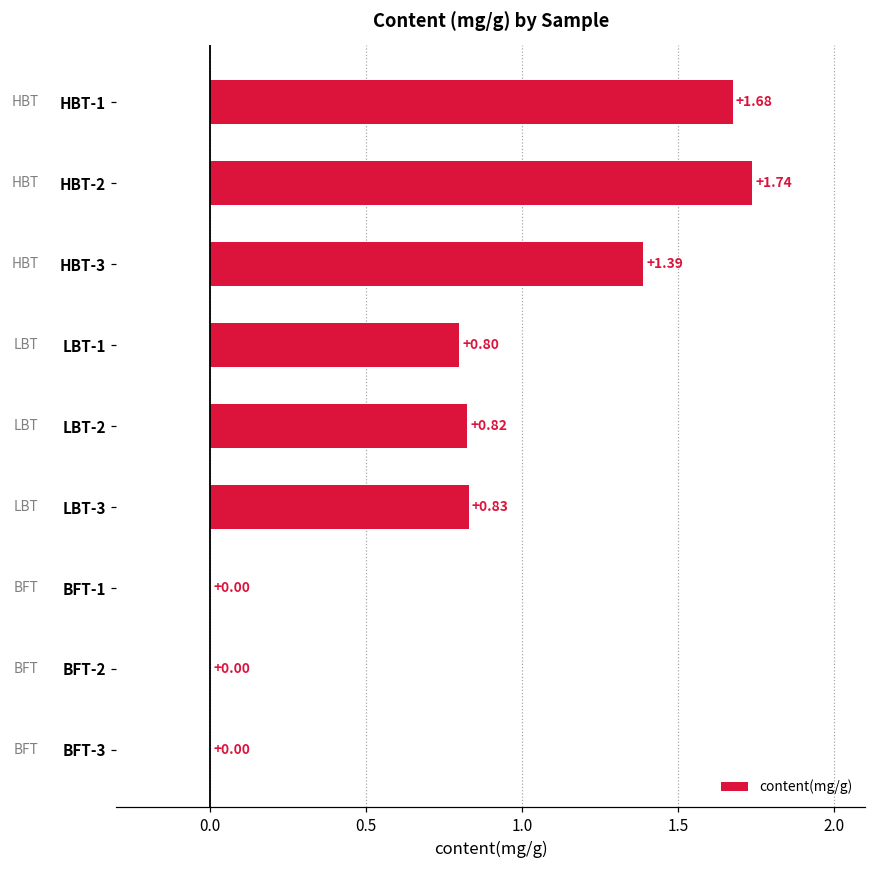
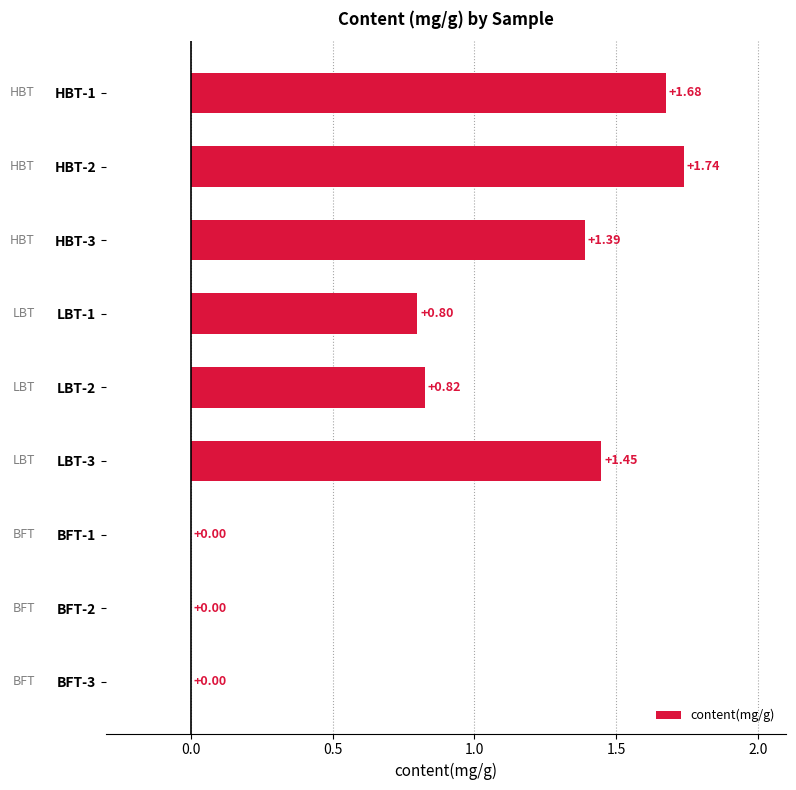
  {
    "HBT-1": "+1.68",
    "HBT-2": "+1.74",
    "HBT-3": "+1.39",
    "LBT-1": "+0.80",
    "LBT-2": "+0.82",
-   "LBT-3": "+0.83",
+   "LBT-3": "+1.45",
    "BFT-1": "+0.00",
    "BFT-2": "+0.00",
    "BFT-3": "+0.00"
  }
